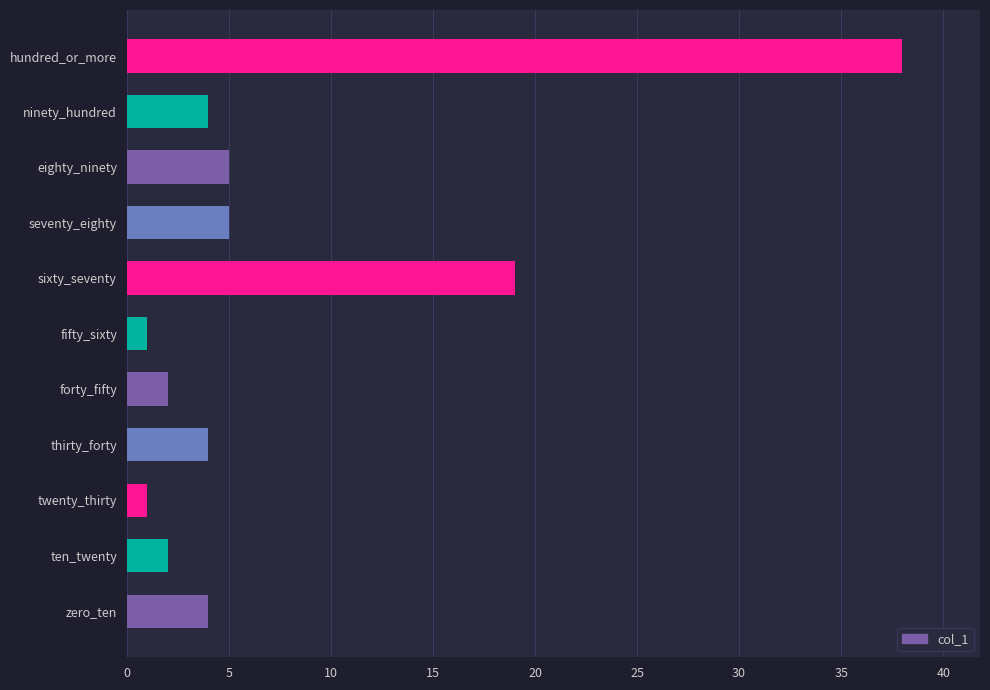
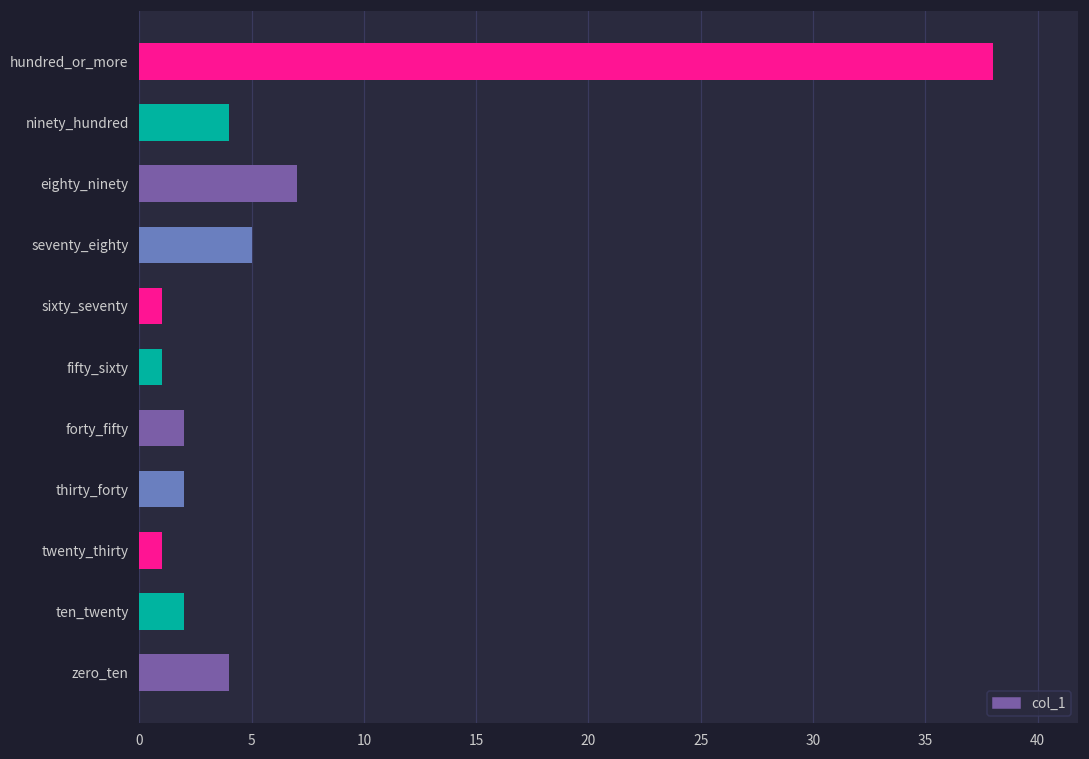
  {
    "hundred_or_more": 38,
    "ninety_hundred": 4,
-   "eighty_ninety": 5,
+   "eighty_ninety": 7,
    "seventy_eighty": 5,
-   "sixty_seventy": 19,
+   "sixty_seventy": 1,
    "fifty_sixty": 1,
    "forty_fifty": 2,
-   "thirty_forty": 4,
+   "thirty_forty": 2,
    "twenty_thirty": 1,
    "ten_twenty": 2,
    "zero_ten": 4
  }
